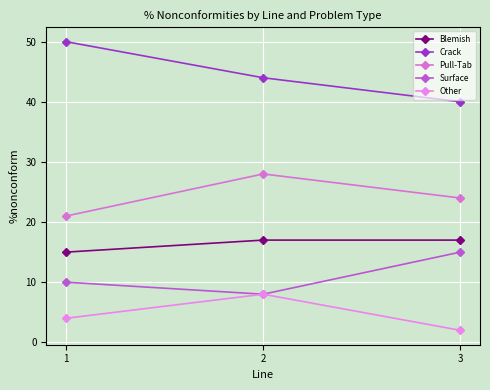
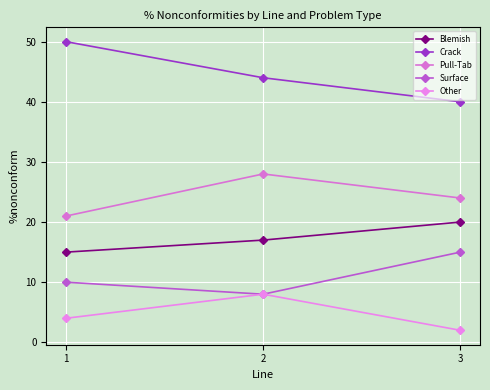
  {
    "Blemish": {
      "1": 15,
      "2": 17,
-     "3": 17
+     "3": 20
    }
  }
